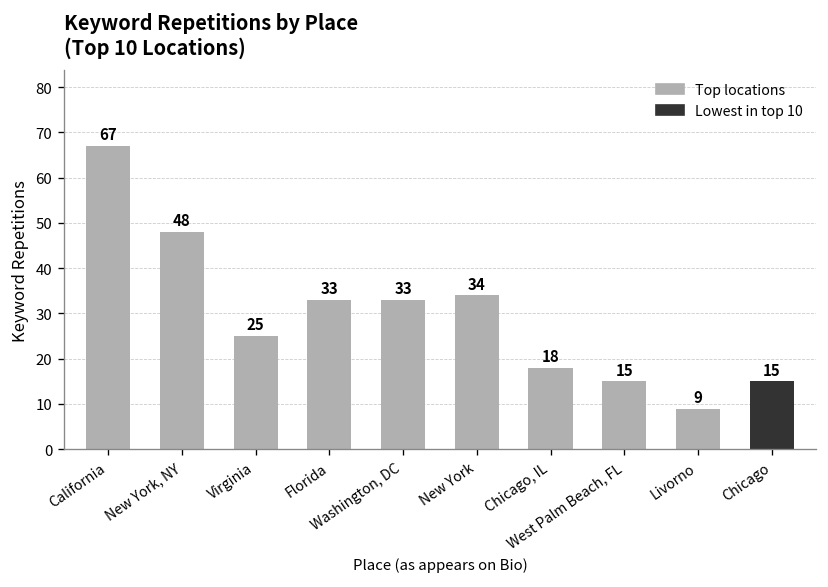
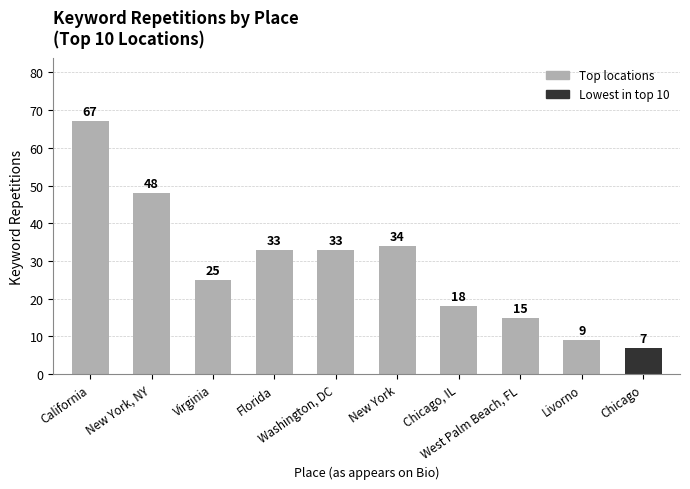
  {
    "California": 67,
    "New York, NY": 48,
    "Virginia": 25,
    "Florida": 33,
    "Washington, DC": 33,
    "New York": 34,
    "Chicago, IL": 18,
    "West Palm Beach, FL": 15,
    "Livorno": 9,
-   "Chicago": 15
+   "Chicago": 7
  }
